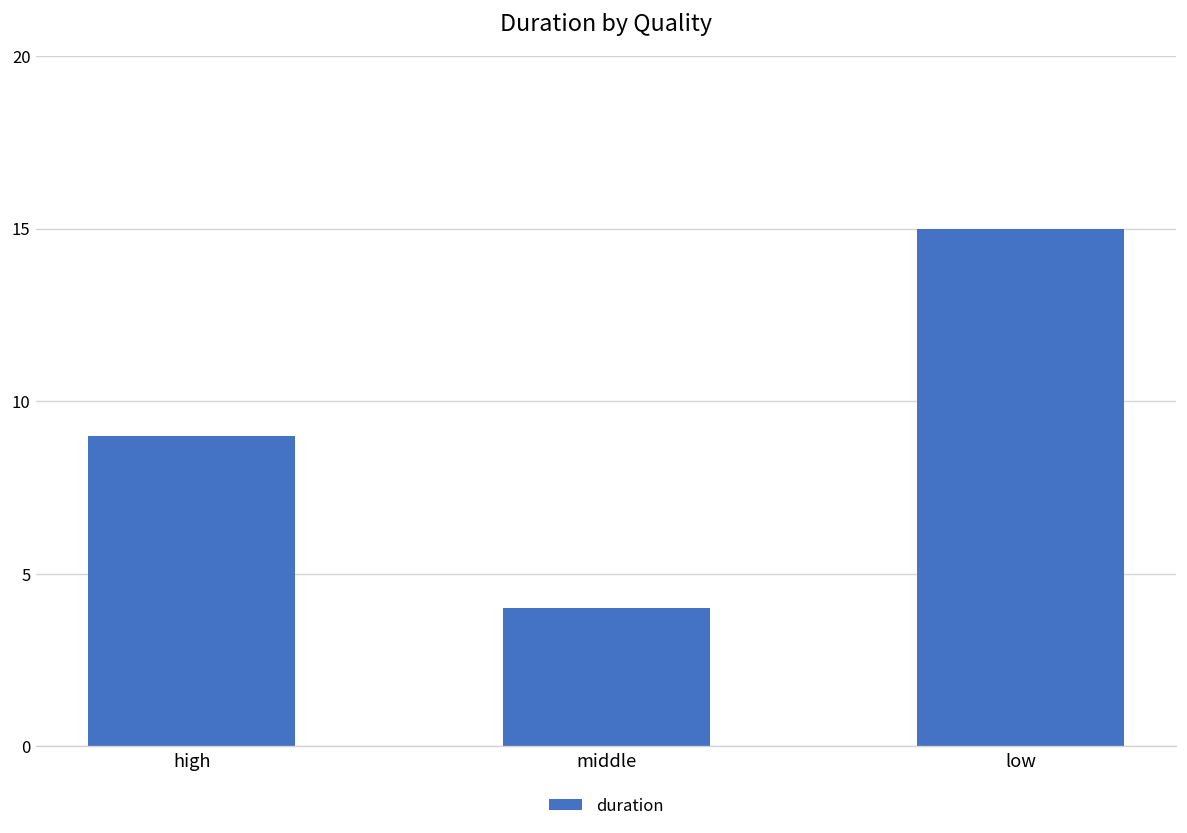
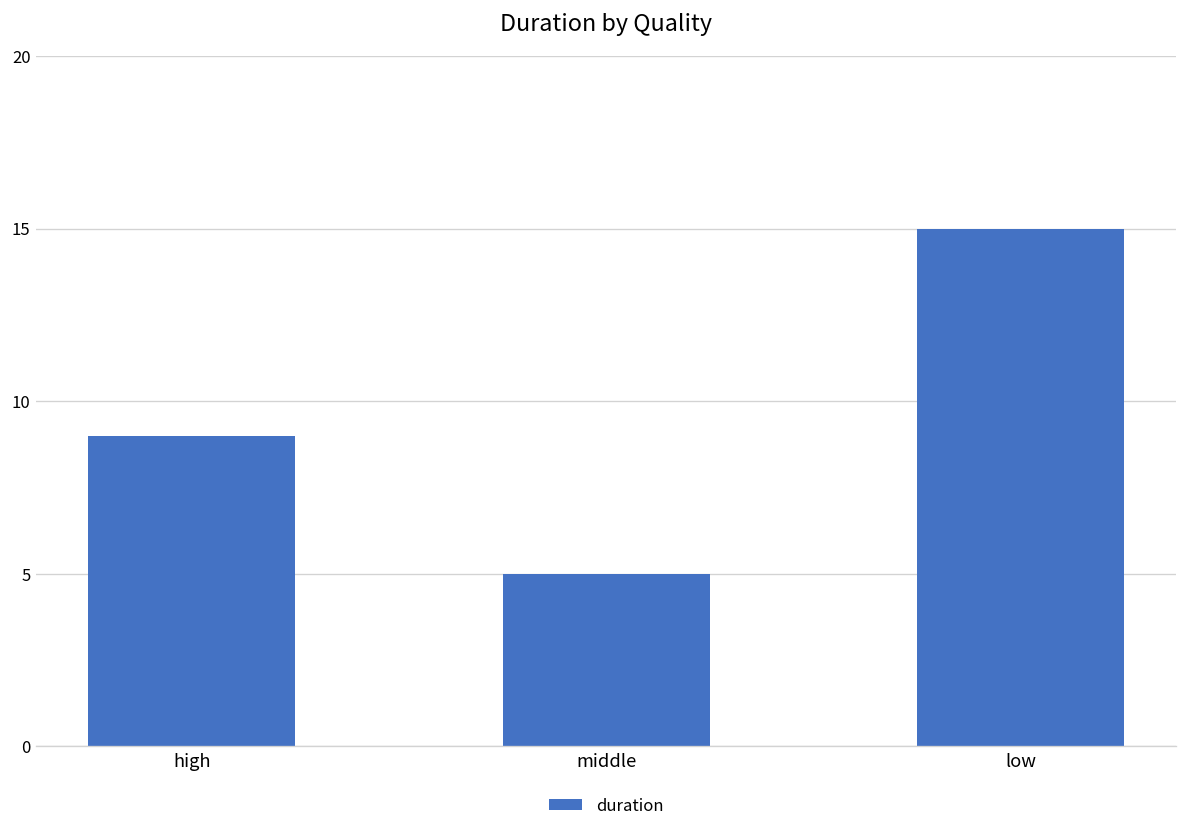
  {
    "high": 9,
-   "middle": 4,
+   "middle": 5,
    "low": 15
  }
